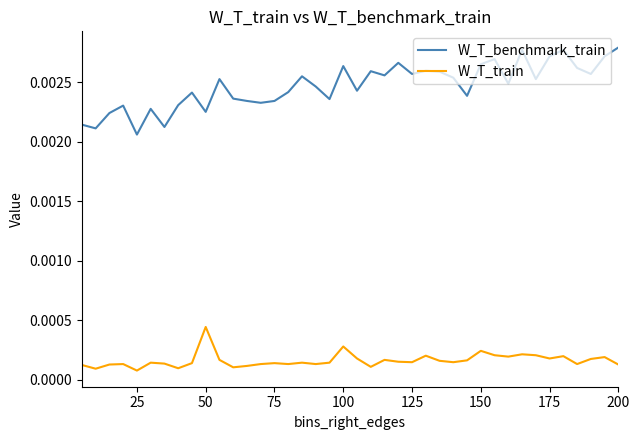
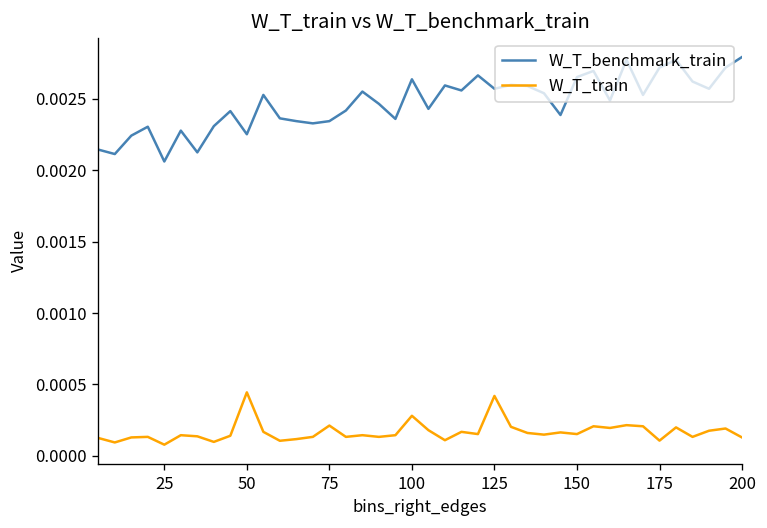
  {
    "W_T_benchmark_train": {
      "25": 0.00206,
      "50": 0.00225,
      "75": 0.00234,
      "100": 0.00264,
      "125": 0.00257,
      "200": 0.00279
    },
    "W_T_train": {
      "25": 0.00008,
      "50": 0.00044,
-     "75": 0.00014,
+     "75": 0.00021,
      "100": 0.00028,
-     "125": 0.00015,
-     "150": 0.00024,
-     "175": 0.00018,
+     "125": 0.00042,
+     "150": 0.00015,
+     "175": 0.00011,
      "200": 0.00013
    }
  }
